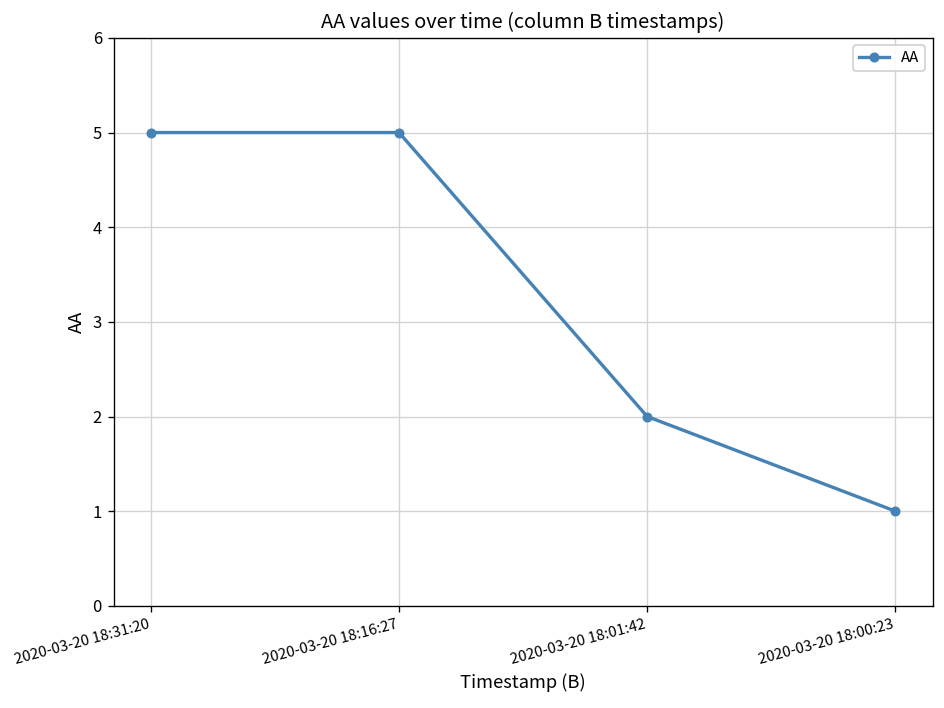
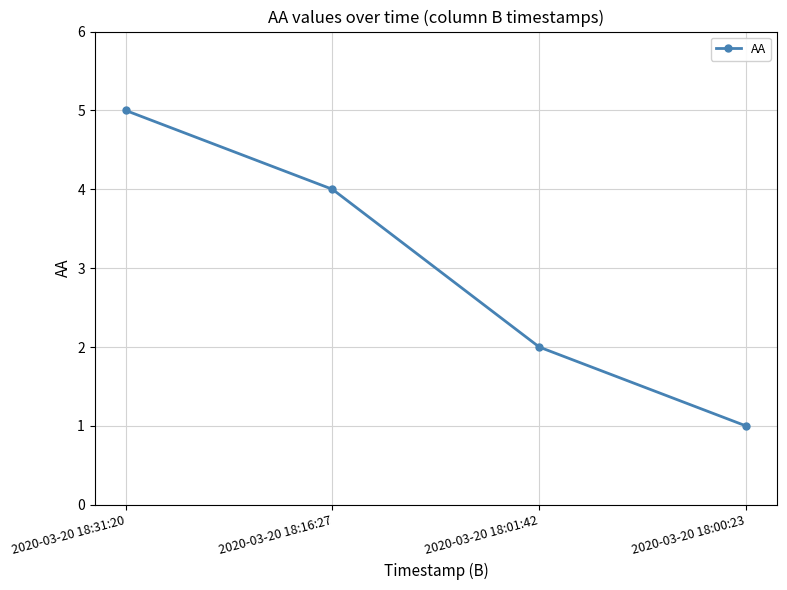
  {
    "2020-03-20 18:31:20": 5,
-   "2020-03-20 18:16:27": 5,
+   "2020-03-20 18:16:27": 4,
    "2020-03-20 18:01:42": 2,
    "2020-03-20 18:00:23": 1
  }
